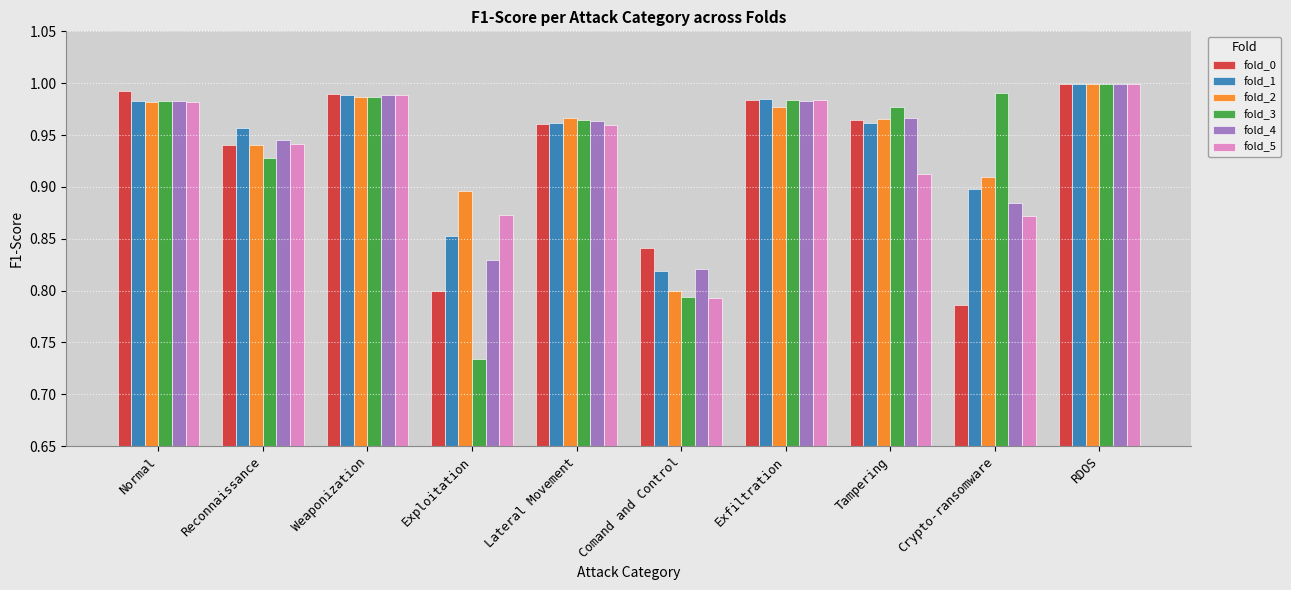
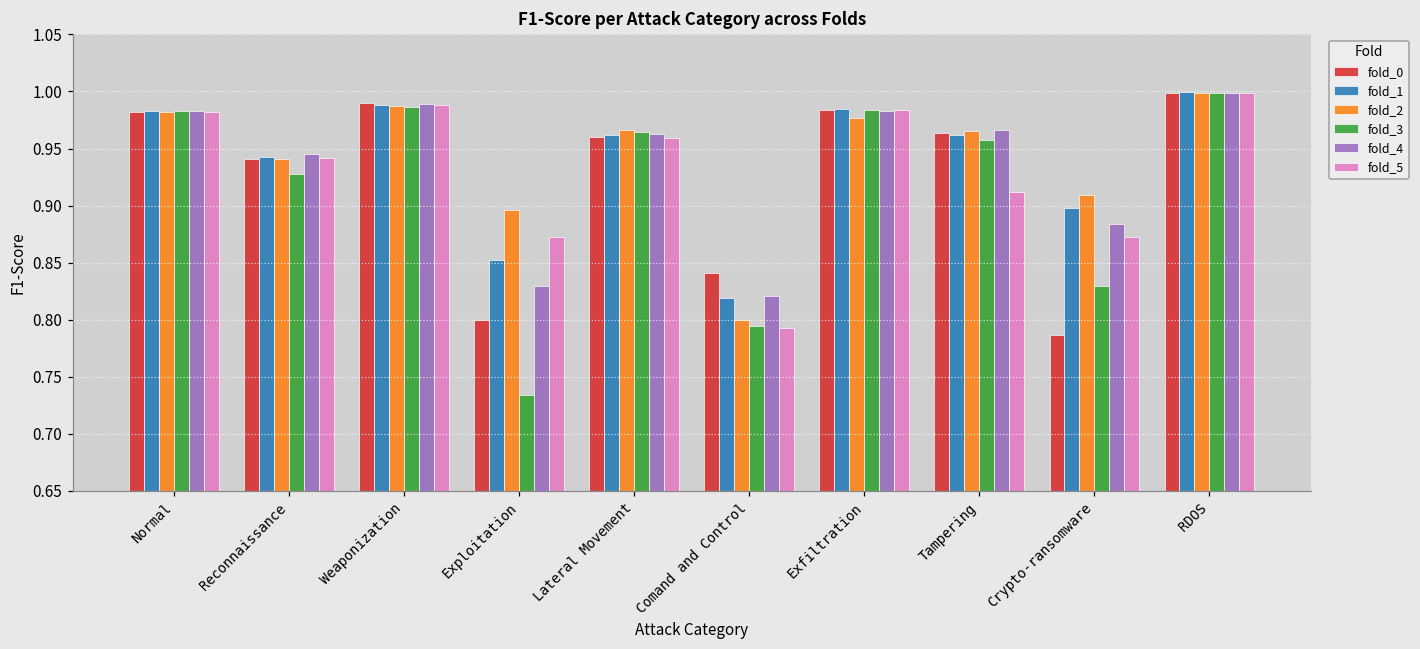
  {
    "fold_0": {
-     "Normal": 0.992,
+     "Normal": 0.982,
      "Reconnaissance": 0.941,
      "Weaponization": 0.990,
      "Exploitation": 0.800,
      "Lateral Movement": 0.960,
      "Comand and Control": 0.841,
      "Exfiltration": 0.984,
      "Tampering": 0.964,
      "Crypto-ransomware": 0.787,
      "RDOS": 0.999
    },
    "fold_1": {
      "Normal": 0.983,
-     "Reconnaissance": 0.957,
+     "Reconnaissance": 0.942,
      "Weaponization": 0.988,
      "Exploitation": 0.852,
      "Lateral Movement": 0.962,
      "Comand and Control": 0.819,
      "Exfiltration": 0.984,
      "Tampering": 0.962,
      "Crypto-ransomware": 0.898,
      "RDOS": 0.999
    },
    "fold_2": {
      "Normal": 0.982,
      "Reconnaissance": 0.941,
      "Weaponization": 0.987,
      "Exploitation": 0.896,
      "Lateral Movement": 0.966,
      "Comand and Control": 0.799,
      "Exfiltration": 0.977,
      "Tampering": 0.966,
      "Crypto-ransomware": 0.909,
      "RDOS": 0.999
    },
    "fold_3": {
      "Normal": 0.983,
      "Reconnaissance": 0.928,
      "Weaponization": 0.987,
      "Exploitation": 0.734,
      "Lateral Movement": 0.965,
      "Comand and Control": 0.794,
      "Exfiltration": 0.984,
-     "Tampering": 0.977,
-     "Crypto-ransomware": 0.991,
+     "Tampering": 0.958,
+     "Crypto-ransomware": 0.830,
      "RDOS": 0.999
    },
    "fold_4": {
      "Normal": 0.983,
      "Reconnaissance": 0.945,
      "Weaponization": 0.989,
      "Exploitation": 0.829,
      "Lateral Movement": 0.963,
      "Comand and Control": 0.820,
      "Exfiltration": 0.983,
      "Tampering": 0.966,
      "Crypto-ransomware": 0.884,
      "RDOS": 0.999
    },
    "fold_5": {
      "Normal": 0.982,
      "Reconnaissance": 0.941,
      "Weaponization": 0.988,
      "Exploitation": 0.873,
      "Lateral Movement": 0.960,
      "Comand and Control": 0.793,
      "Exfiltration": 0.984,
      "Tampering": 0.912,
      "Crypto-ransomware": 0.872,
      "RDOS": 0.999
    }
  }
